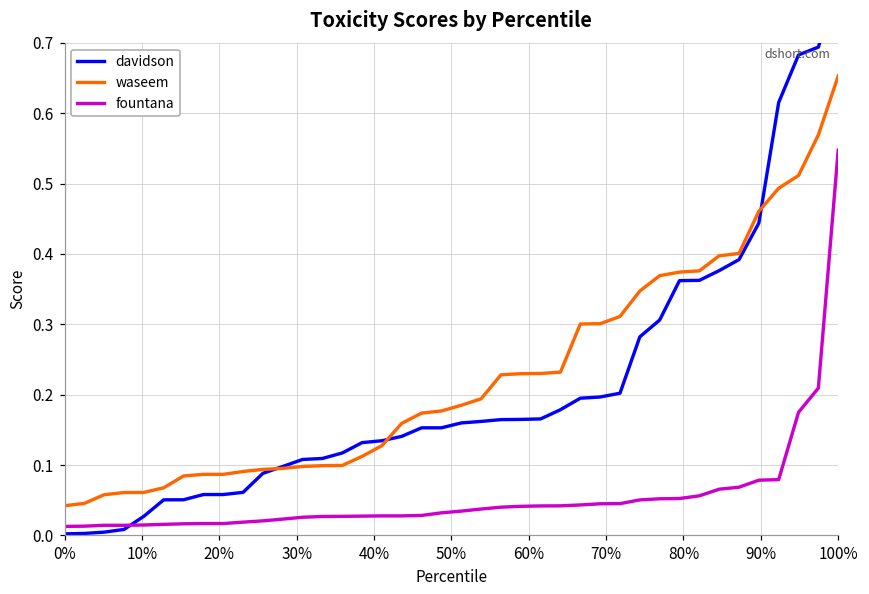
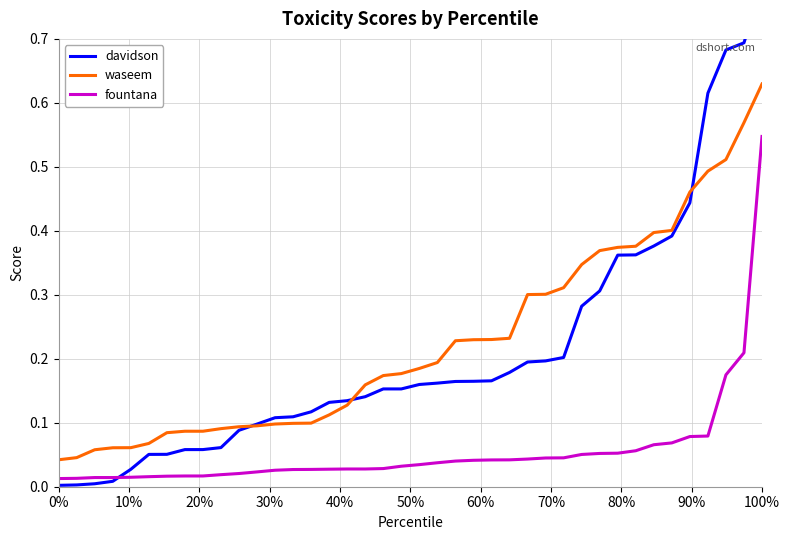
  {
    "davidson": {
      "0%": 0.00
    },
    "waseem": {
      "0%": 0.04,
-     "100%": 0.65
+     "100%": 0.63
    },
    "fountana": {
      "0%": 0.01,
      "100%": 0.55
    }
  }
